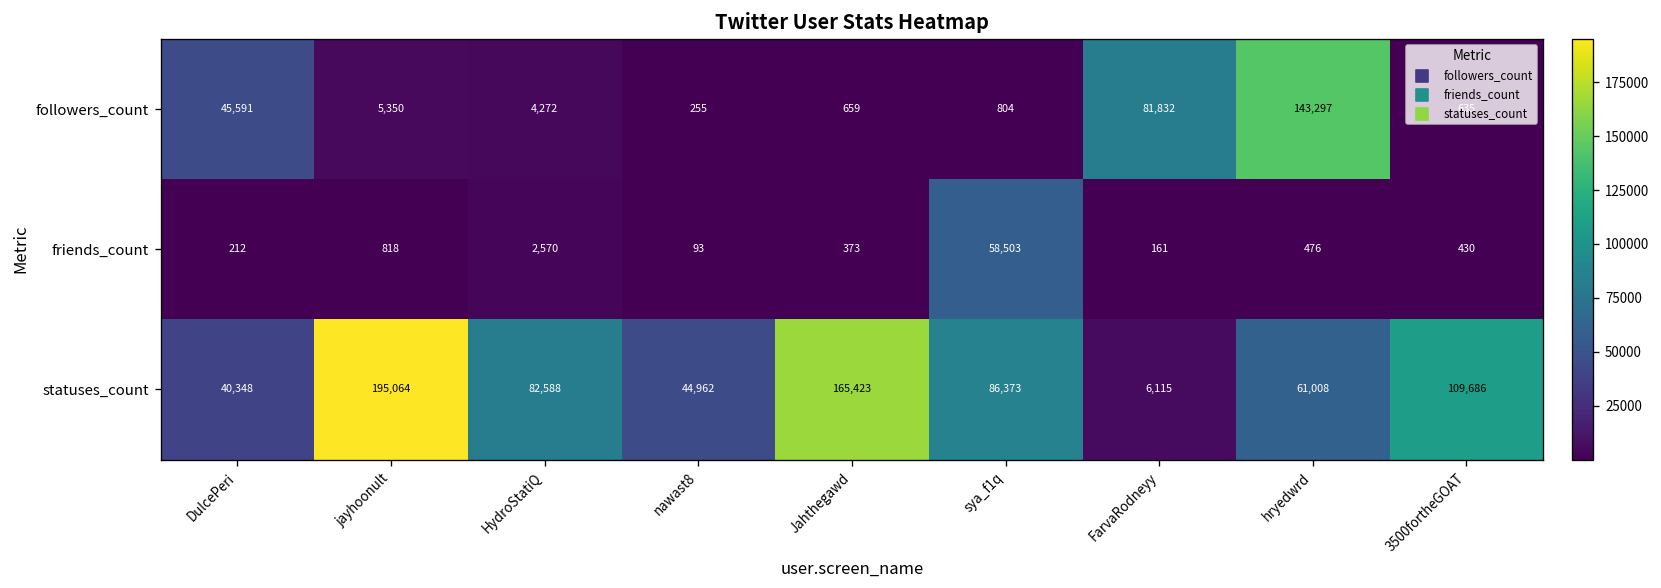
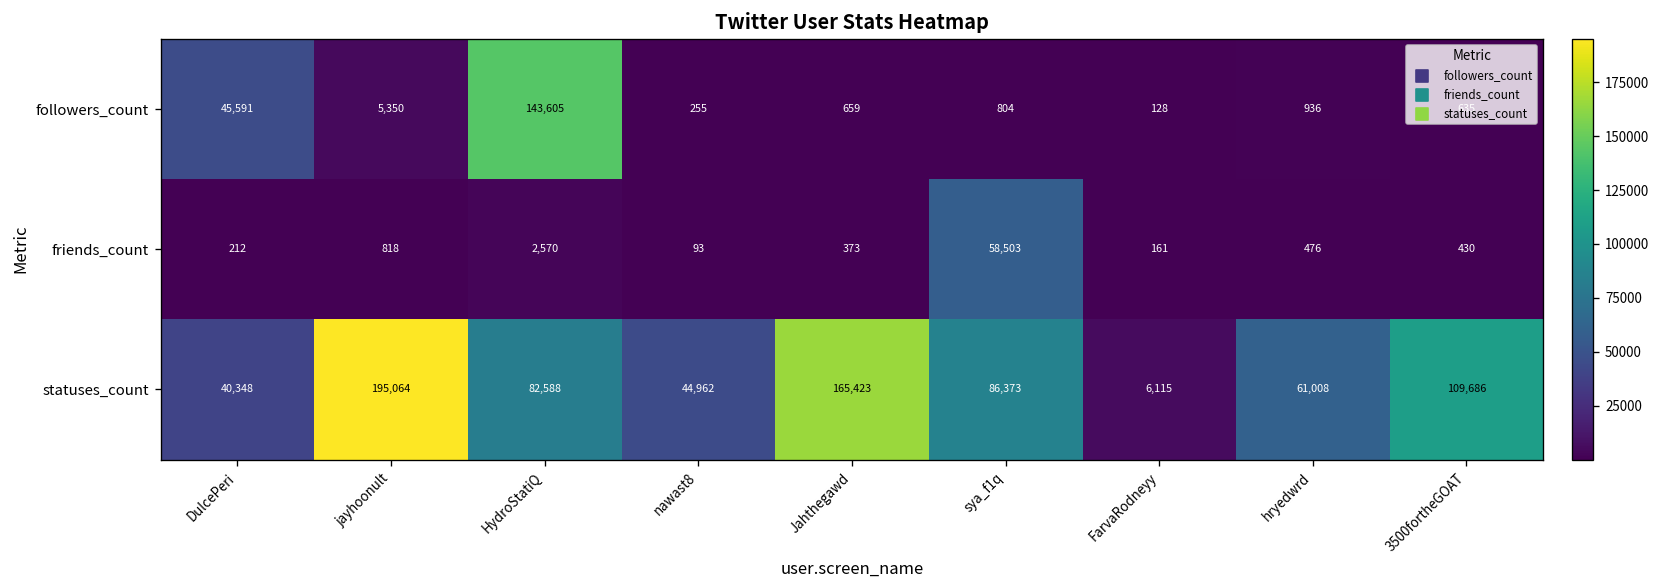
  {
    "followers_count": {
      "DulcePeri": "45,591",
      "jayhoonult": "5,350",
-     "HydroStatiQ": "4,272",
+     "HydroStatiQ": "143,605",
      "nawast8": "255",
      "Jahthegawd": "659",
      "sya_f1q": "804",
-     "FarvaRodneyy": "81,832",
-     "hryedwrd": "143,297"
+     "FarvaRodneyy": "128",
+     "hryedwrd": "936"
    },
    "friends_count": {
      "DulcePeri": "212",
      "jayhoonult": "818",
      "HydroStatiQ": "2,570",
      "nawast8": "93",
      "Jahthegawd": "373",
      "sya_f1q": "58,503",
      "FarvaRodneyy": "161",
      "hryedwrd": "476",
      "3500fortheGOAT": "430"
    },
    "statuses_count": {
      "DulcePeri": "40,348",
      "jayhoonult": "195,064",
      "HydroStatiQ": "82,588",
      "nawast8": "44,962",
      "Jahthegawd": "165,423",
      "sya_f1q": "86,373",
      "FarvaRodneyy": "6,115",
      "hryedwrd": "61,008",
      "3500fortheGOAT": "109,686"
    }
  }
